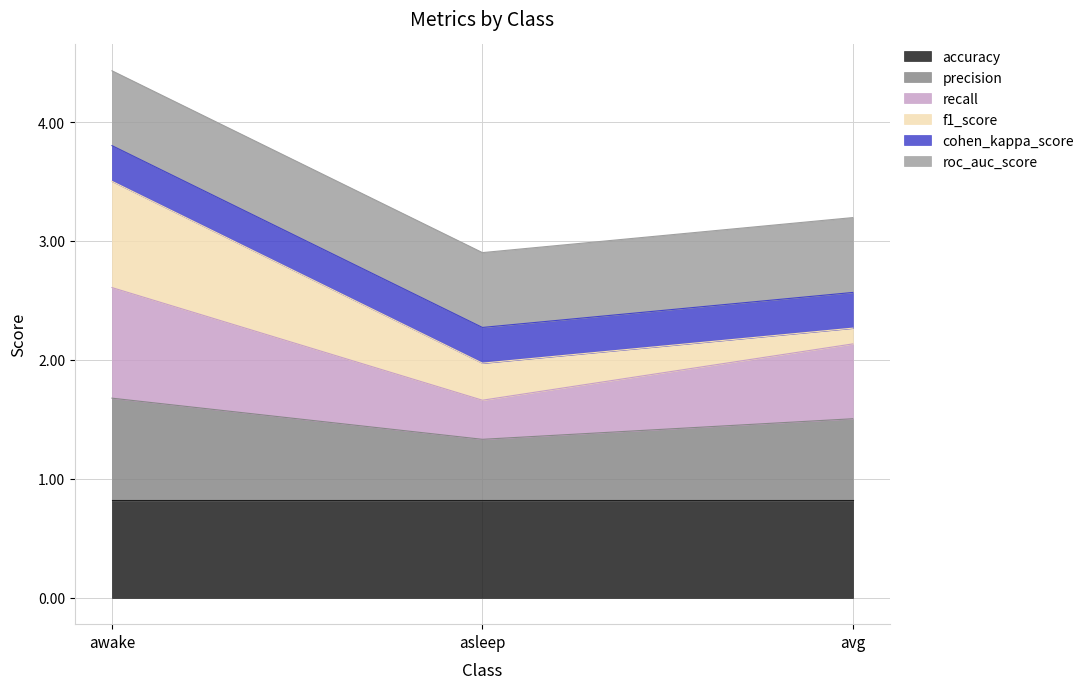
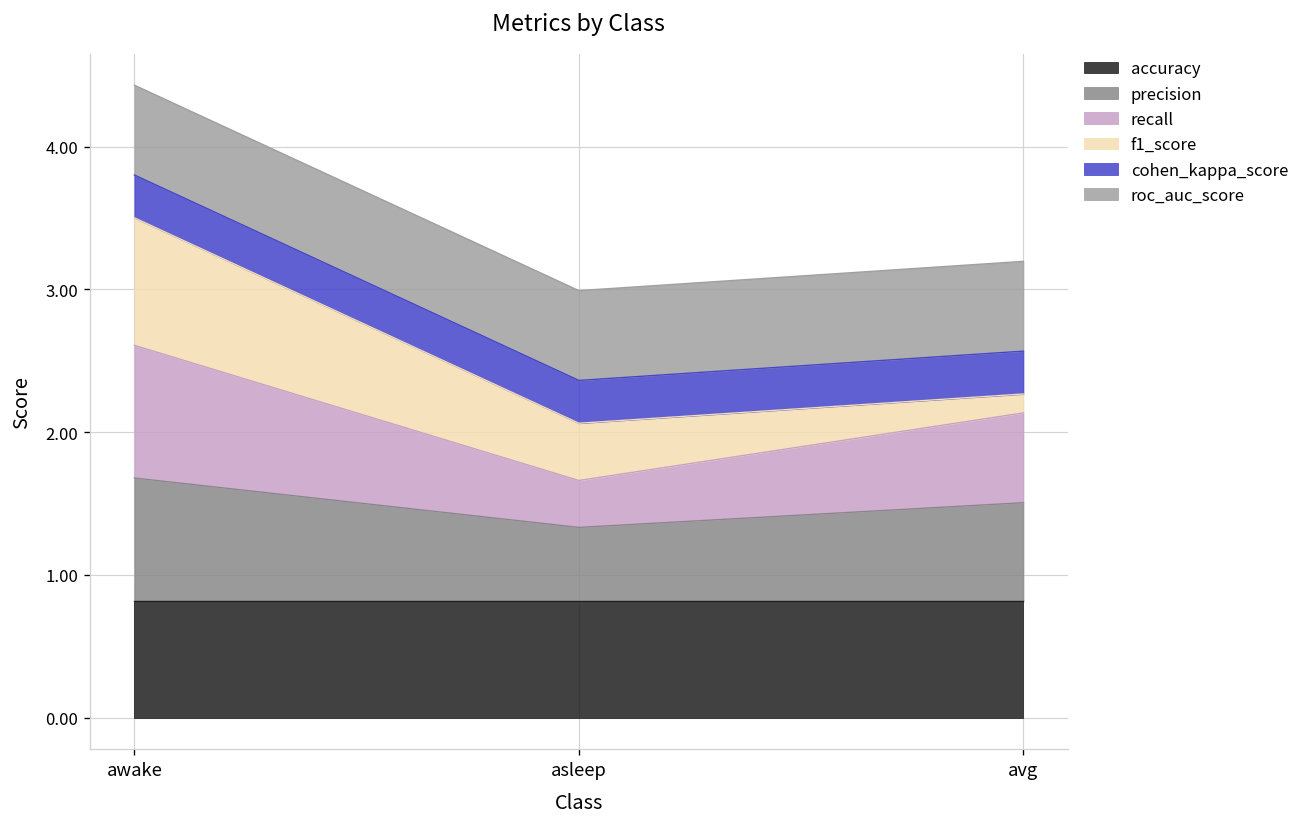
  {
    "accuracy": {
      "awake": 0.82,
      "asleep": 0.82,
      "avg": 0.82
    },
    "f1_score": {
      "awake": 0.89,
-     "asleep": 0.31,
+     "asleep": 0.40,
      "avg": 0.13
    },
    "cohen_kappa_score": {
      "awake": 0.30,
      "asleep": 0.30,
      "avg": 0.30
    }
  }
